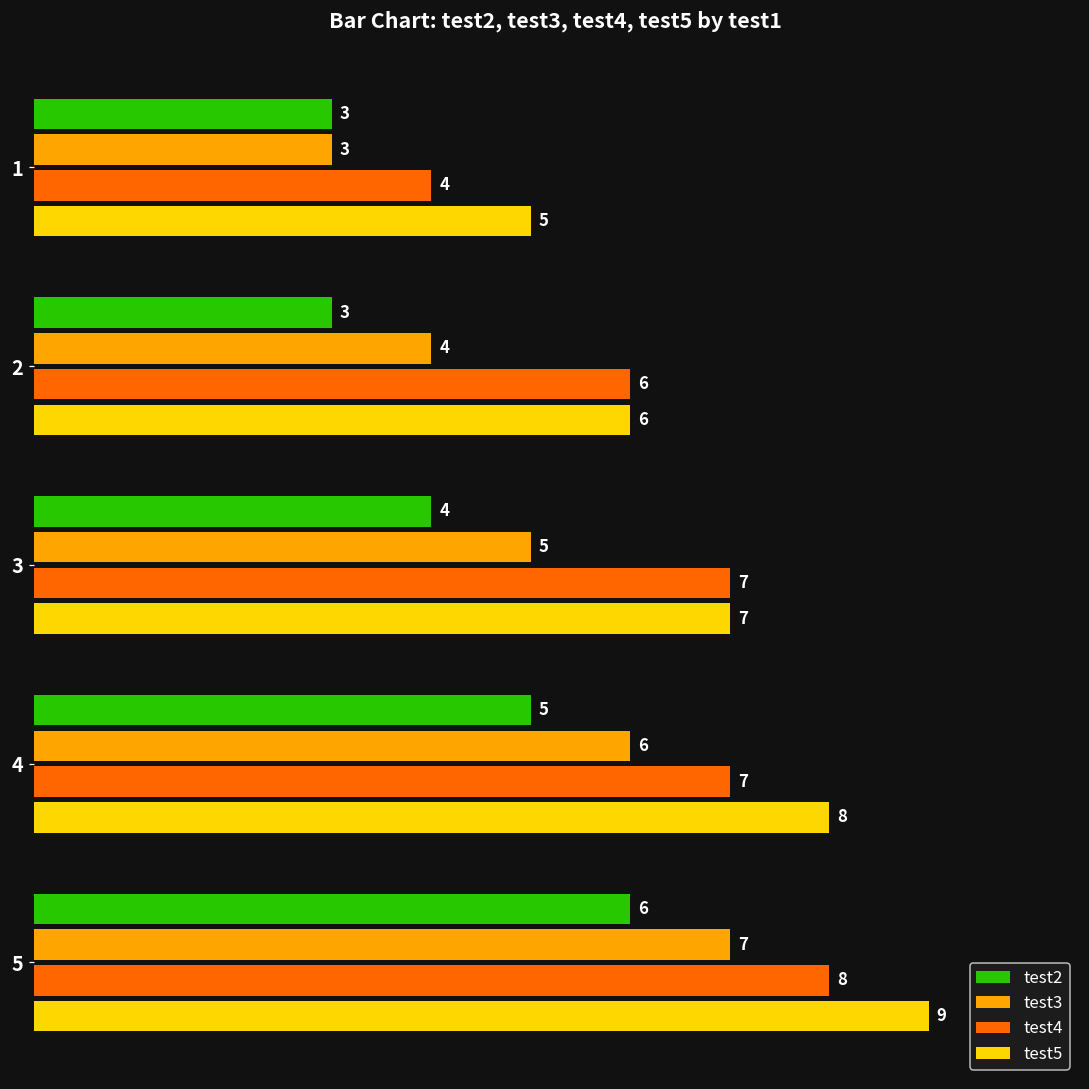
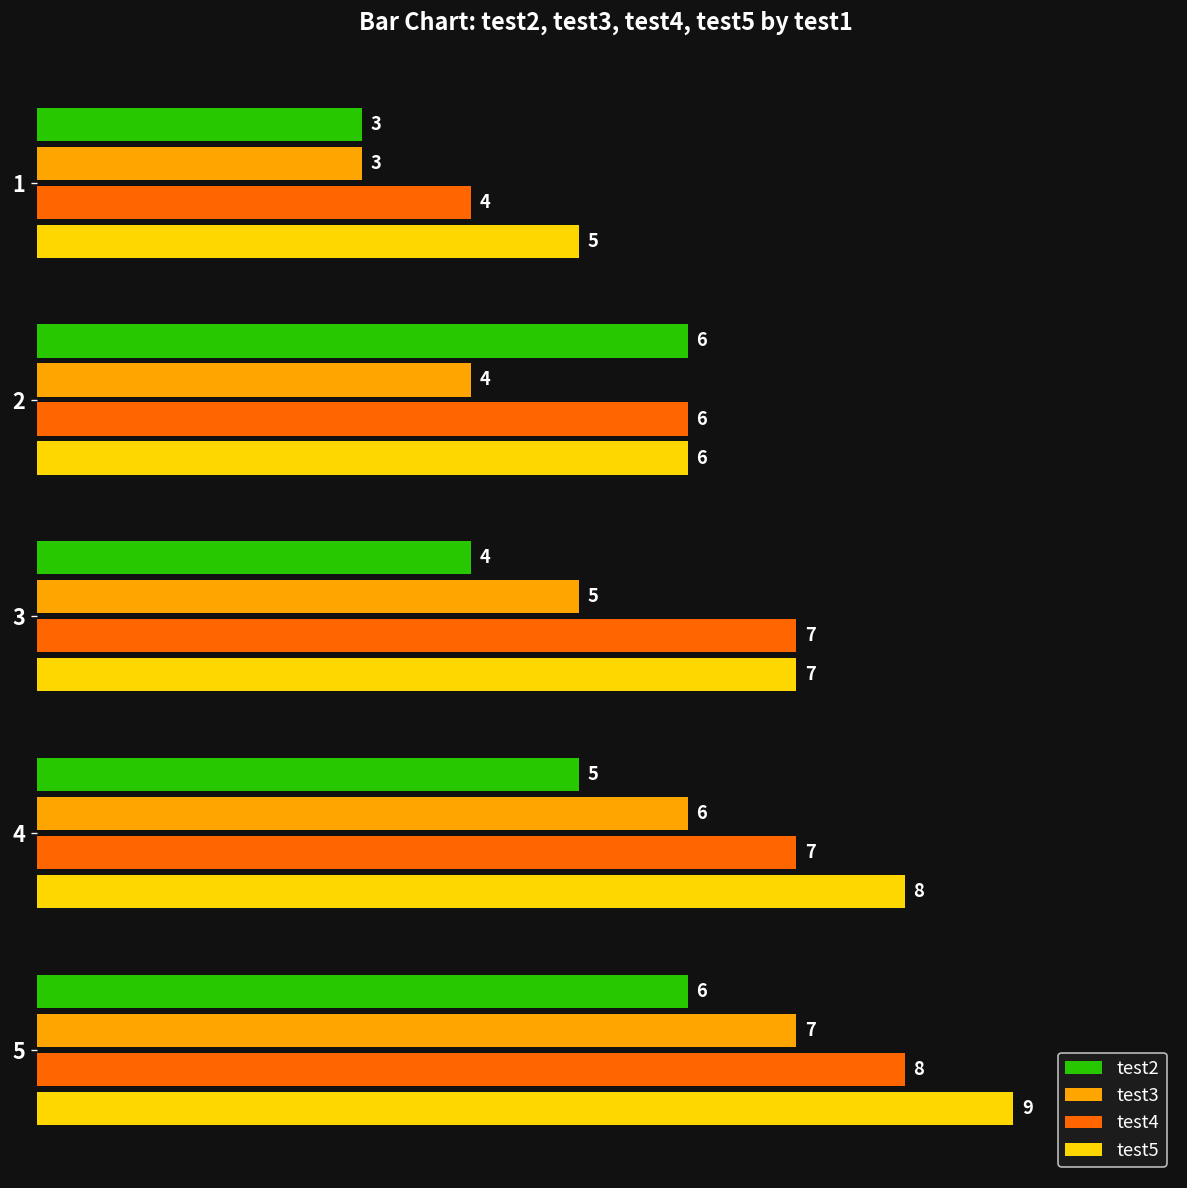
  {
    "test2": {
      "1": 3,
-     "2": 3,
+     "2": 6,
      "3": 4,
      "4": 5,
      "5": 6
    },
    "test4": {
      "1": 4,
      "2": 6,
      "3": 7,
      "4": 7,
      "5": 8
    }
  }
